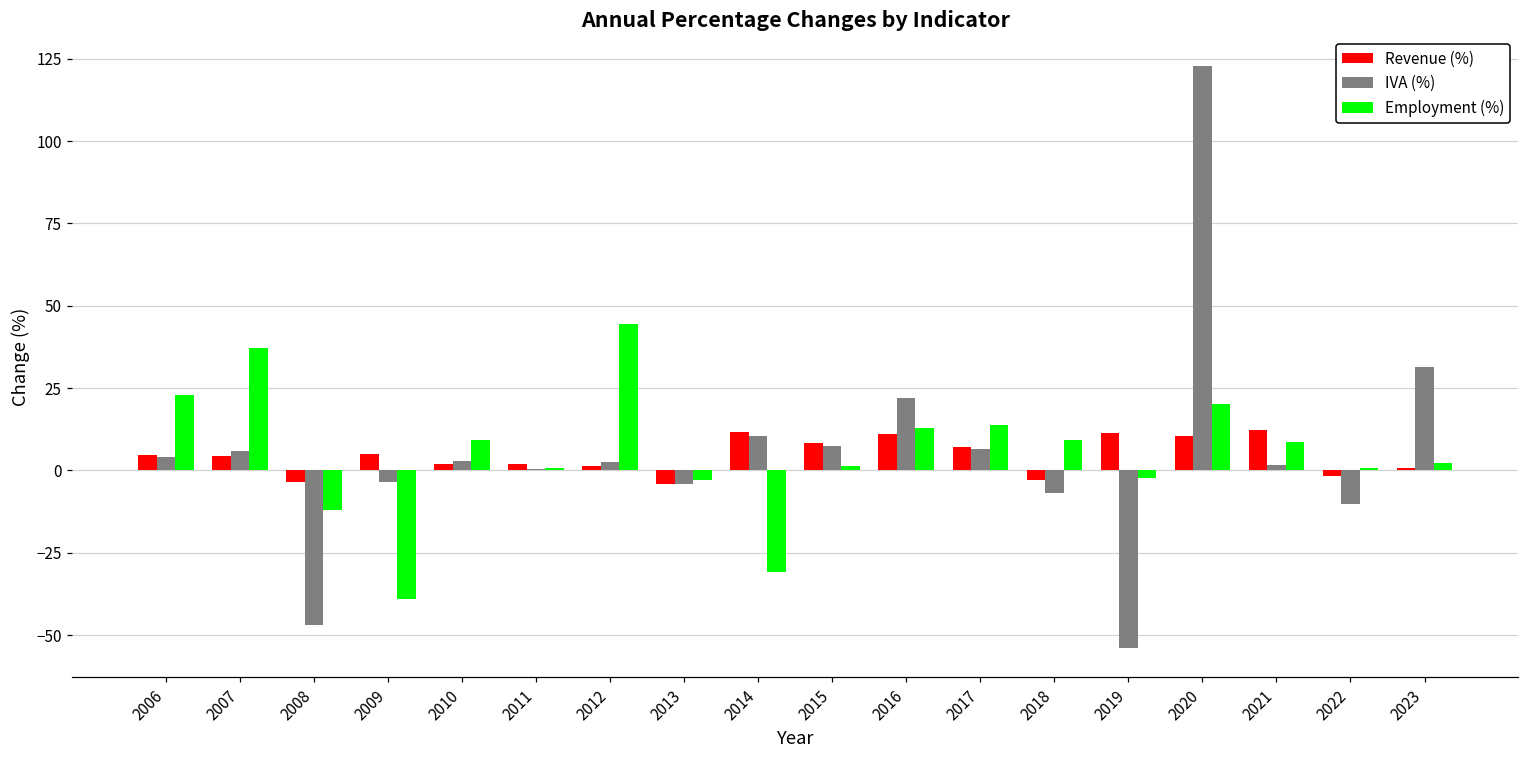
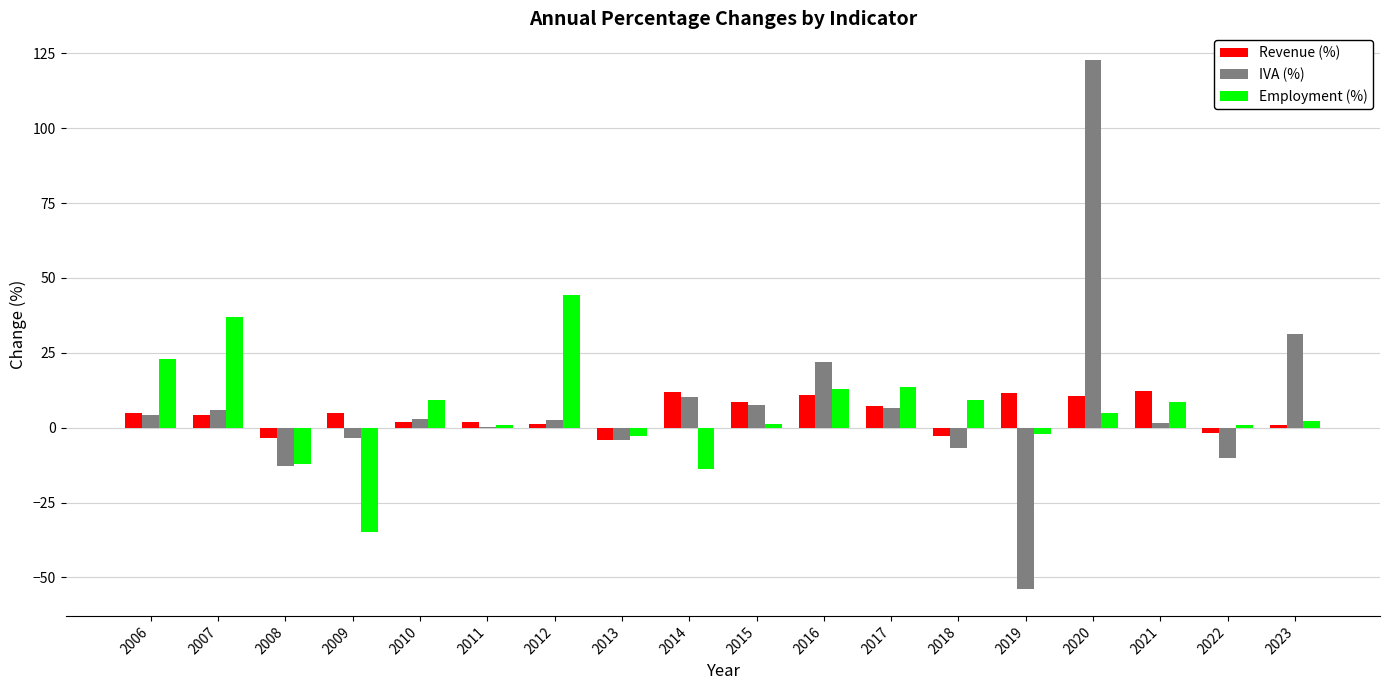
  {
    "Revenue (%)": {
      "2006": 5,
      "2007": 4,
      "2008": -4,
      "2009": 5,
      "2010": 2,
      "2011": 2,
      "2012": 1,
      "2013": -4,
      "2014": 12,
      "2015": 8,
      "2016": 11,
      "2017": 7,
      "2018": -3,
      "2019": 11,
      "2020": 11,
      "2021": 12,
      "2022": -2
    },
    "IVA (%)": {
      "2006": 4,
      "2007": 6,
-     "2008": -47,
+     "2008": -13,
      "2009": -4,
      "2010": 3,
      "2012": 2,
      "2013": -4,
      "2014": 10,
      "2015": 8,
      "2016": 22,
      "2017": 7,
      "2018": -7,
      "2019": -54,
      "2020": 123,
      "2021": 2,
      "2022": -10,
      "2023": 31
    },
    "Employment (%)": {
      "2006": 23,
      "2007": 37,
      "2008": -12,
-     "2009": -39,
+     "2009": -35,
      "2010": 9,
      "2011": 1,
      "2012": 44,
      "2013": -3,
-     "2014": -31,
+     "2014": -14,
      "2015": 1,
      "2016": 13,
      "2017": 14,
      "2018": 9,
      "2019": -2,
-     "2020": 20,
+     "2020": 5,
      "2021": 9,
      "2023": 2
    }
  }
